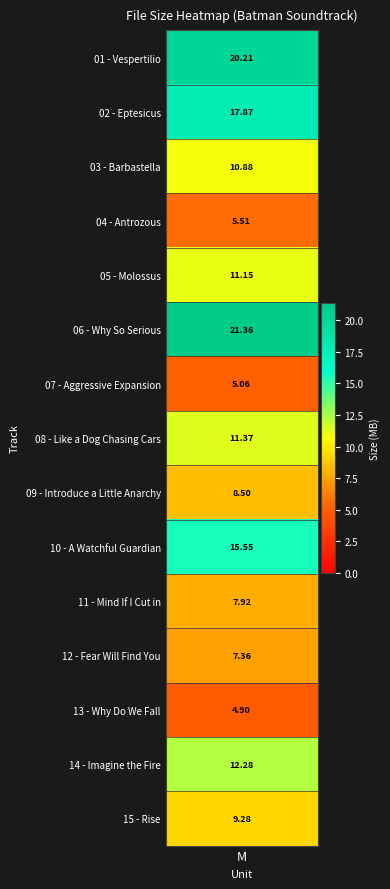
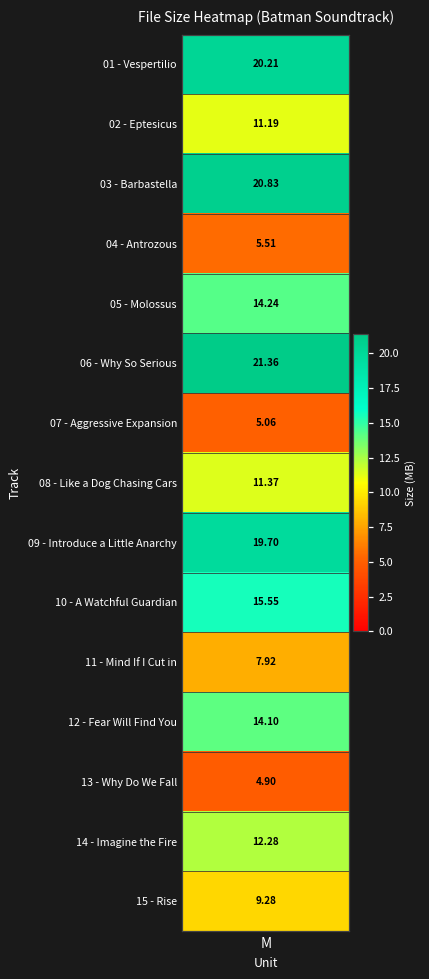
  {
    "01 - Vespertilio": {
      "M": 20.21
    },
    "02 - Eptesicus": {
-     "M": 17.87
+     "M": 11.19
    },
    "03 - Barbastella": {
-     "M": 10.88
+     "M": 20.83
    },
    "04 - Antrozous": {
      "M": 5.51
    },
    "05 - Molossus": {
-     "M": 11.15
+     "M": 14.24
    },
    "06 - Why So Serious": {
      "M": 21.36
    },
    "07 - Aggressive Expansion": {
      "M": 5.06
    },
    "08 - Like a Dog Chasing Cars": {
      "M": 11.37
    },
    "09 - Introduce a Little Anarchy": {
-     "M": 8.50
+     "M": 19.70
    },
    "10 - A Watchful Guardian": {
      "M": 15.55
    },
    "11 - Mind If I Cut in": {
      "M": 7.92
    },
    "12 - Fear Will Find You": {
-     "M": 7.36
+     "M": 14.10
    },
    "13 - Why Do We Fall": {
      "M": 4.90
    },
    "14 - Imagine the Fire": {
      "M": 12.28
    },
    "15 - Rise": {
      "M": 9.28
    }
  }
